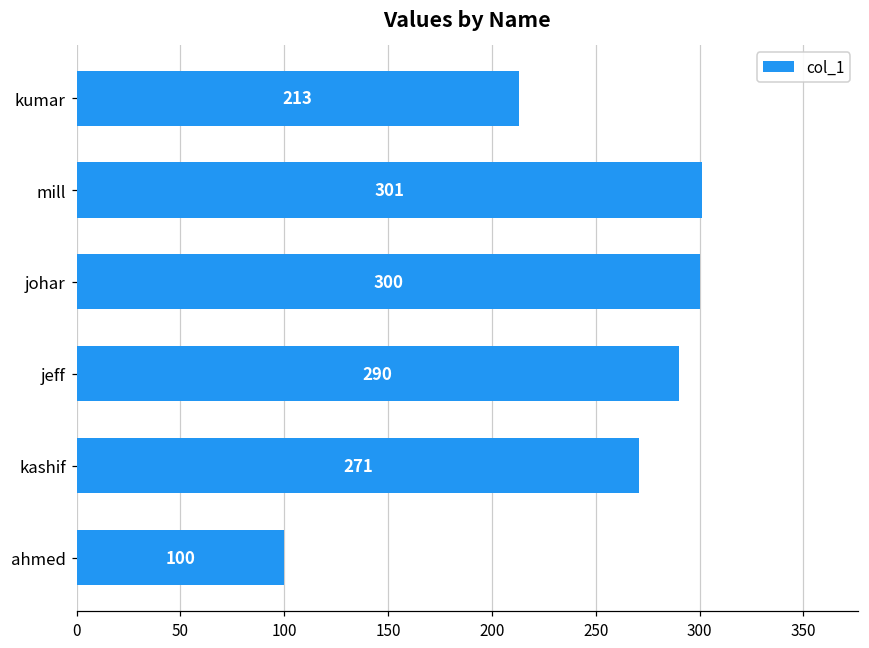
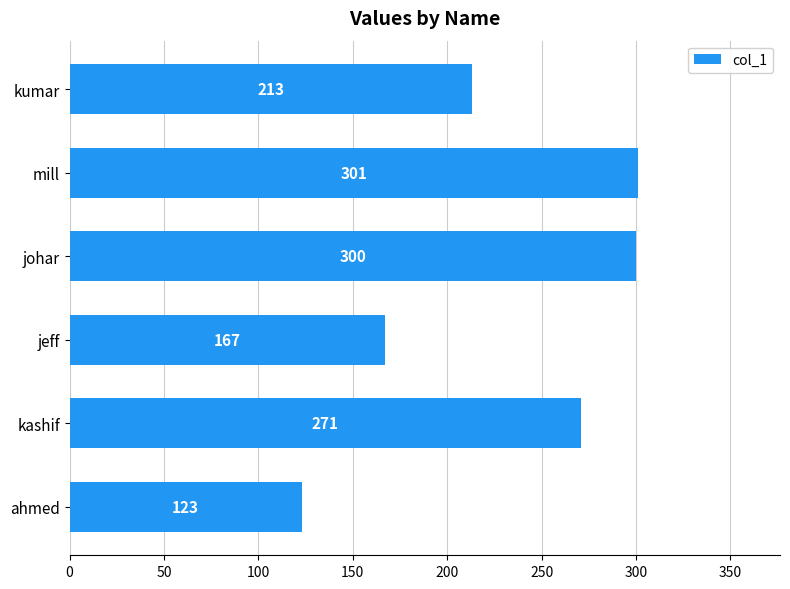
  {
    "kumar": 213,
    "mill": 301,
    "johar": 300,
-   "jeff": 290,
+   "jeff": 167,
    "kashif": 271,
-   "ahmed": 100
+   "ahmed": 123
  }
